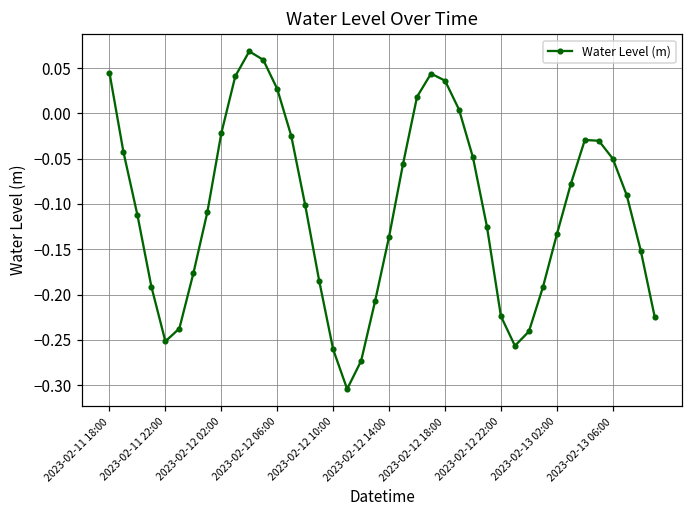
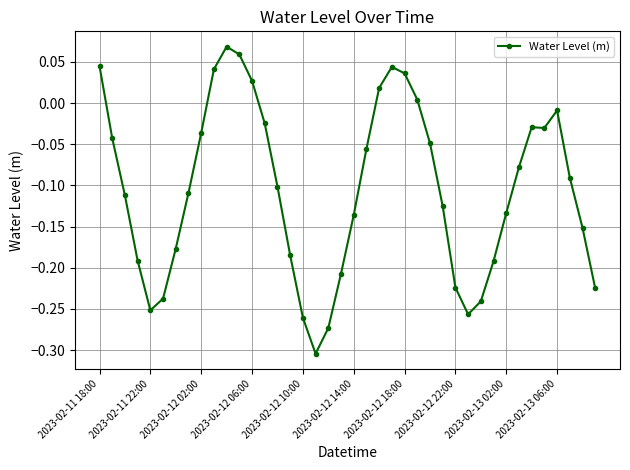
  {
    "2023-02-11 18:00": 0.04,
    "2023-02-11 22:00": -0.25,
-   "2023-02-12 02:00": -0.02,
+   "2023-02-12 02:00": -0.04,
    "2023-02-12 06:00": 0.03,
    "2023-02-12 10:00": -0.26,
    "2023-02-12 14:00": -0.14,
    "2023-02-12 18:00": 0.04,
    "2023-02-12 22:00": -0.22,
    "2023-02-13 02:00": -0.13,
-   "2023-02-13 06:00": -0.05
+   "2023-02-13 06:00": -0.01
  }
